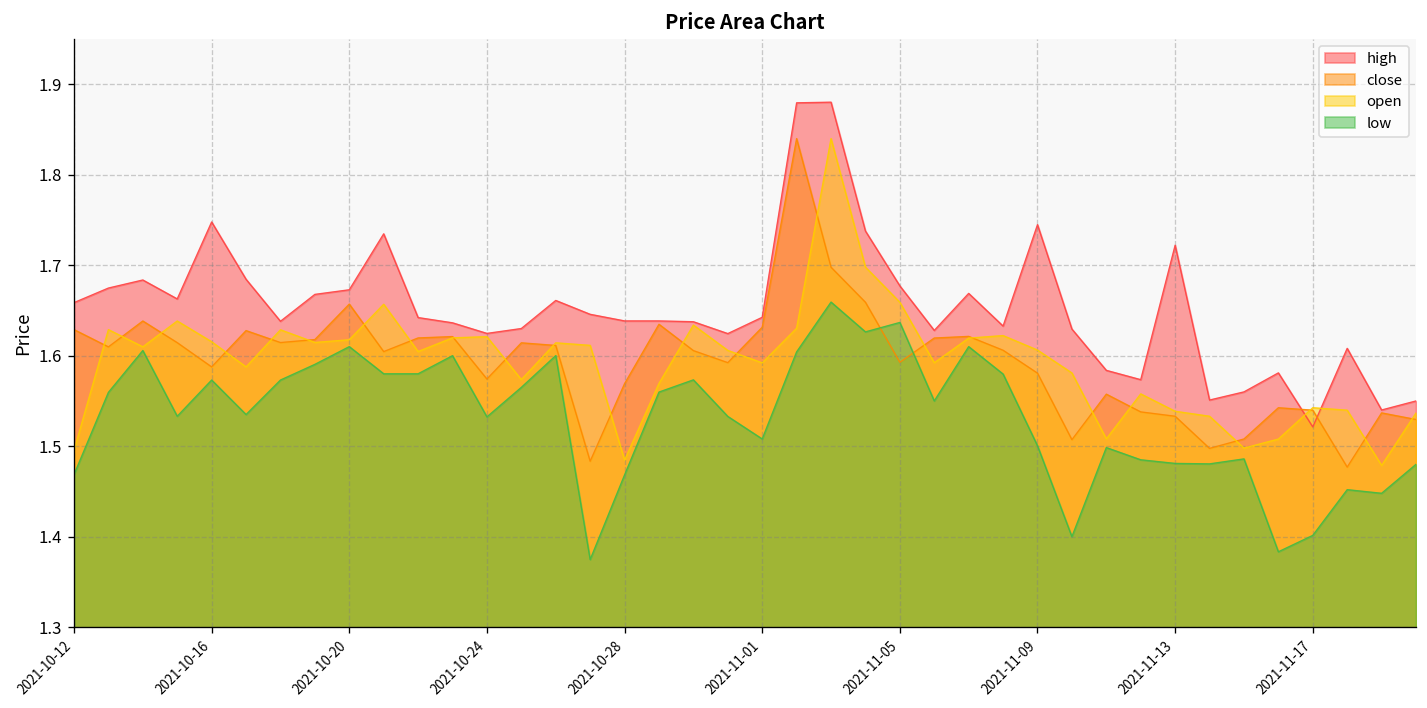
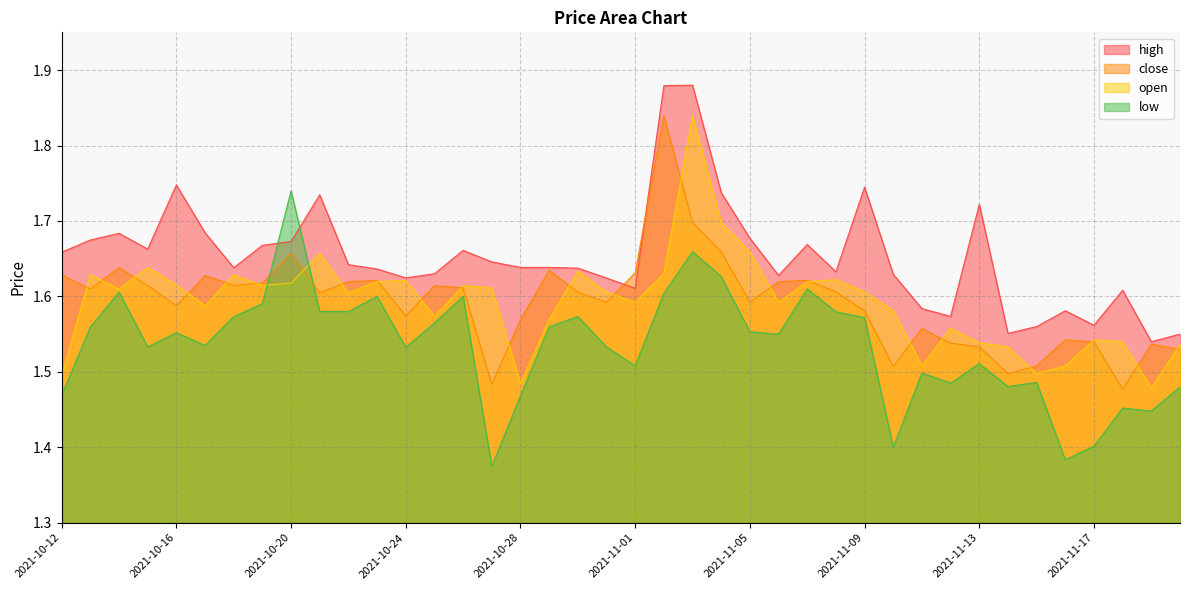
  {
    "high": {
      "2021-10-12": 1.66,
      "2021-10-16": 1.75,
      "2021-10-20": 1.67,
      "2021-10-24": 1.62,
      "2021-10-28": 1.64,
-     "2021-11-01": 1.64,
+     "2021-11-01": 1.61,
      "2021-11-05": 1.68,
      "2021-11-09": 1.74,
      "2021-11-13": 1.72,
-     "2021-11-17": 1.52
+     "2021-11-17": 1.56
    },
    "low": {
      "2021-10-12": 1.47,
-     "2021-10-16": 1.57,
-     "2021-10-20": 1.61,
+     "2021-10-16": 1.55,
+     "2021-10-20": 1.74,
      "2021-10-24": 1.53,
      "2021-10-28": 1.47,
      "2021-11-01": 1.51,
-     "2021-11-05": 1.64,
-     "2021-11-09": 1.50,
-     "2021-11-13": 1.48,
+     "2021-11-05": 1.55,
+     "2021-11-09": 1.57,
+     "2021-11-13": 1.51,
      "2021-11-17": 1.40
    }
  }
